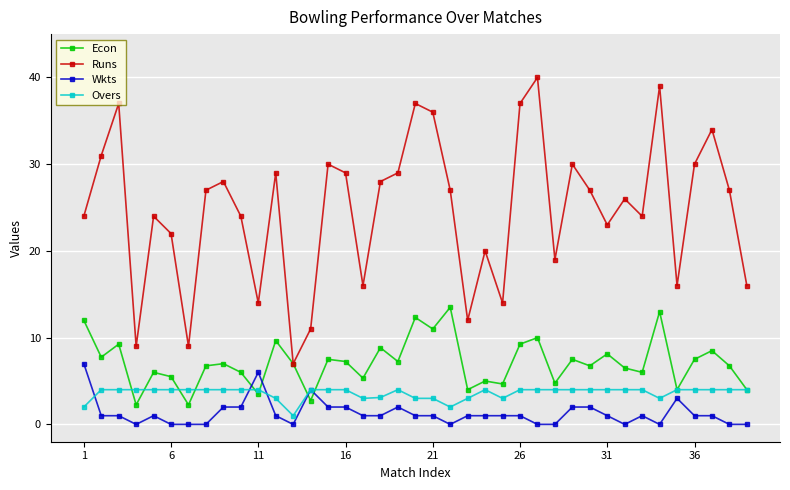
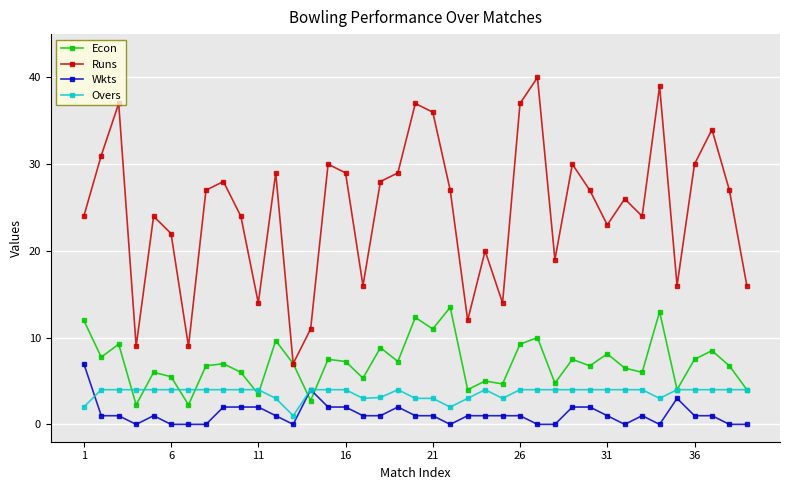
  {
    "Econ": {
      "1": 12,
      "6": 6,
      "11": 4,
      "16": 7,
      "21": 11,
      "26": 9,
      "31": 8,
      "36": 8
    },
    "Runs": {
      "1": 24,
      "6": 22,
      "11": 14,
      "16": 29,
      "21": 36,
      "26": 37,
      "31": 23,
      "36": 30
    },
    "Wkts": {
      "1": 7,
      "6": 0,
-     "11": 6,
+     "11": 2,
      "16": 2,
      "21": 1,
      "26": 1,
      "31": 1,
      "36": 1
    },
    "Overs": {
      "1": 2,
      "6": 4,
      "11": 4,
      "16": 4,
      "21": 3,
      "26": 4,
      "31": 4,
      "36": 4
    }
  }
